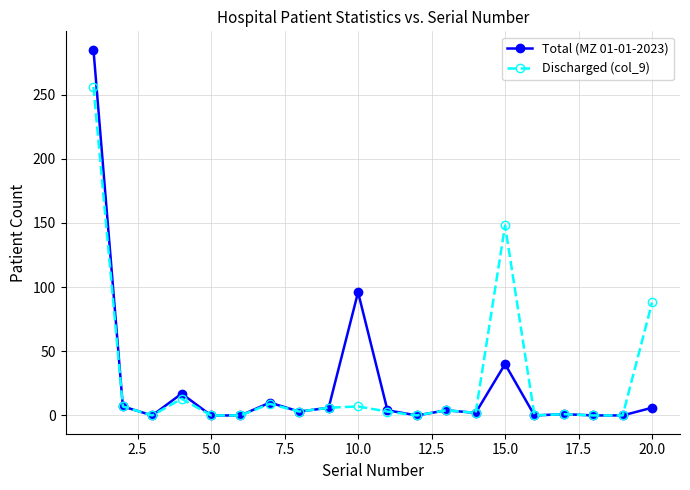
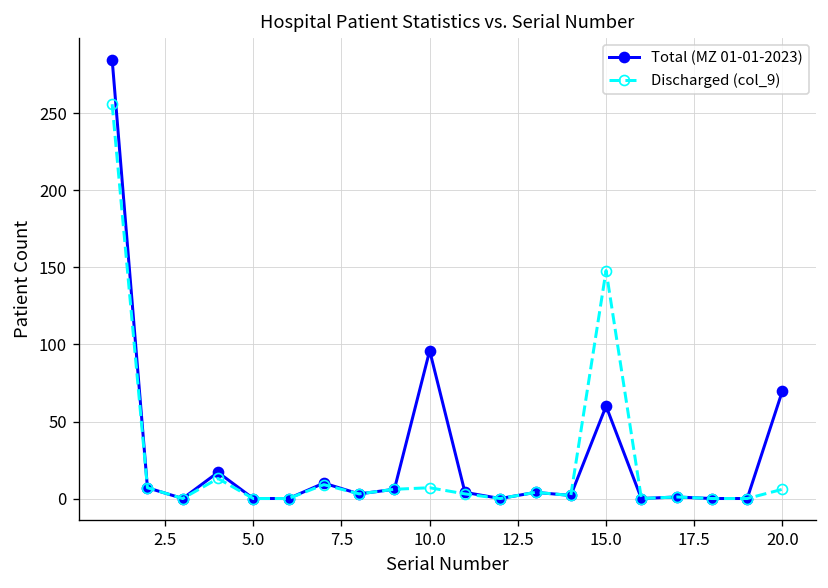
  {
    "Total (MZ 01-01-2023)": {
      "10.0": 96,
-     "15.0": 40,
-     "20.0": 6
+     "15.0": 60,
+     "20.0": 70
    },
    "Discharged (col_9)": {
      "10.0": 7,
      "15.0": 148,
-     "20.0": 88
+     "20.0": 6
    }
  }
